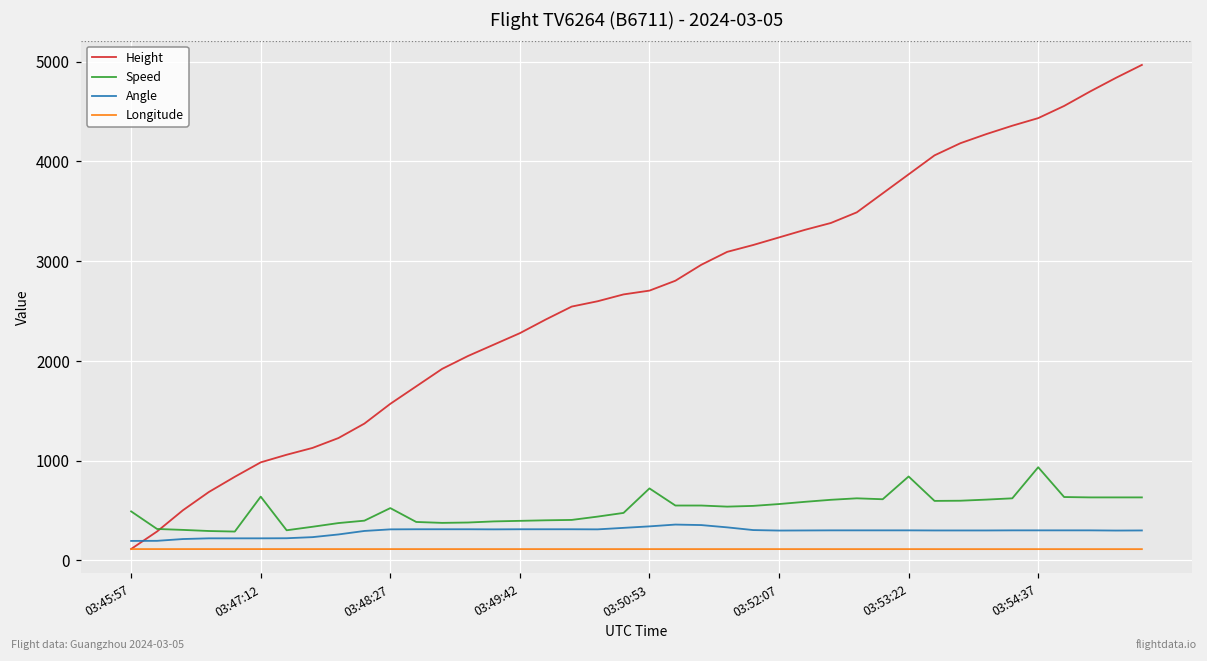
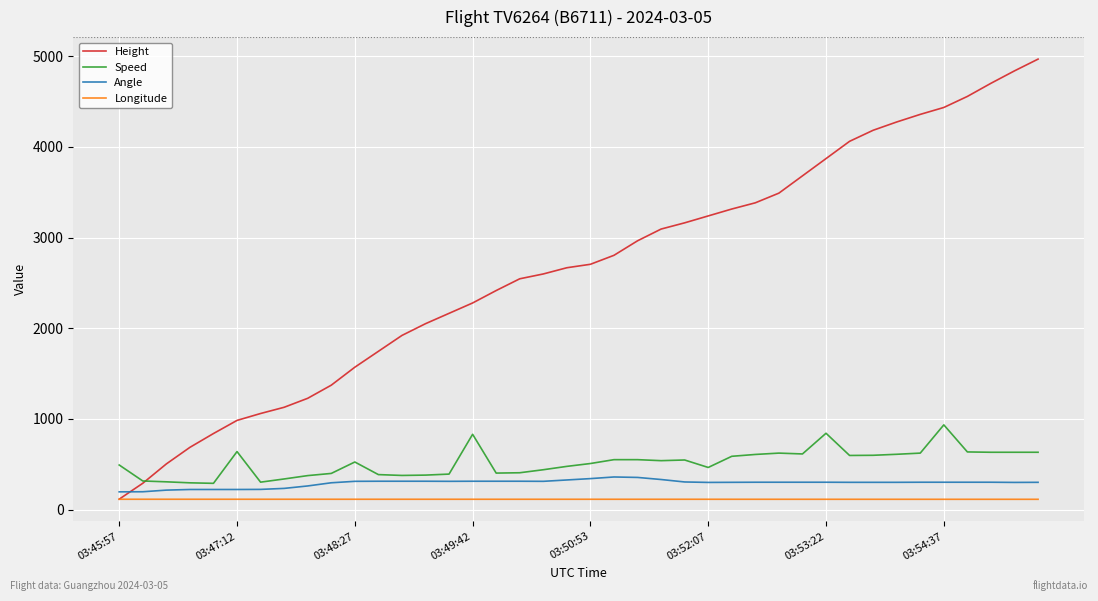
  {
    "Height": {
      "03:47:12": 1000,
      "03:48:27": 1600,
      "03:49:42": 2300,
      "03:50:53": 2700,
      "03:52:07": 3200,
      "03:53:22": 3900,
      "03:54:37": 4400
    },
    "Speed": {
      "03:45:57": 500,
      "03:47:12": 600,
      "03:48:27": 500,
-     "03:49:42": 400,
-     "03:50:53": 700,
-     "03:52:07": 600,
+     "03:49:42": 800,
+     "03:50:53": 500,
+     "03:52:07": 500,
      "03:53:22": 800,
      "03:54:37": 900
    },
    "Angle": {
      "03:45:57": 200,
      "03:47:12": 200,
      "03:48:27": 300,
      "03:49:42": 300,
      "03:50:53": 300,
      "03:52:07": 300,
      "03:53:22": 300,
      "03:54:37": 300
    },
    "Longitude": {
      "03:47:12": 100,
      "03:48:27": 100,
      "03:49:42": 100,
      "03:50:53": 100,
      "03:52:07": 100,
      "03:53:22": 100,
      "03:54:37": 100
    }
  }
